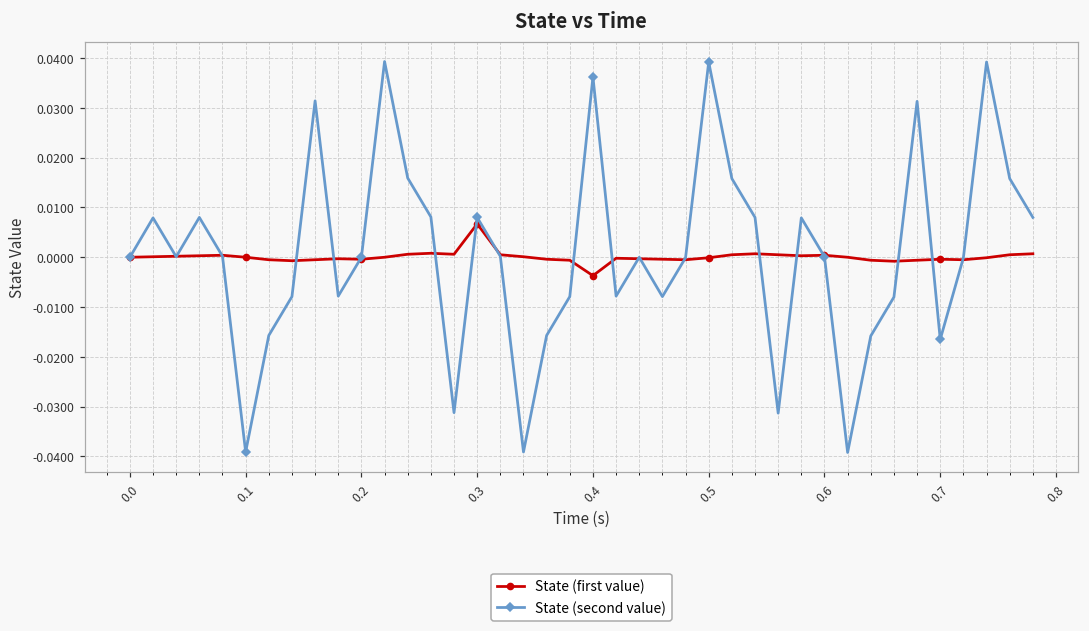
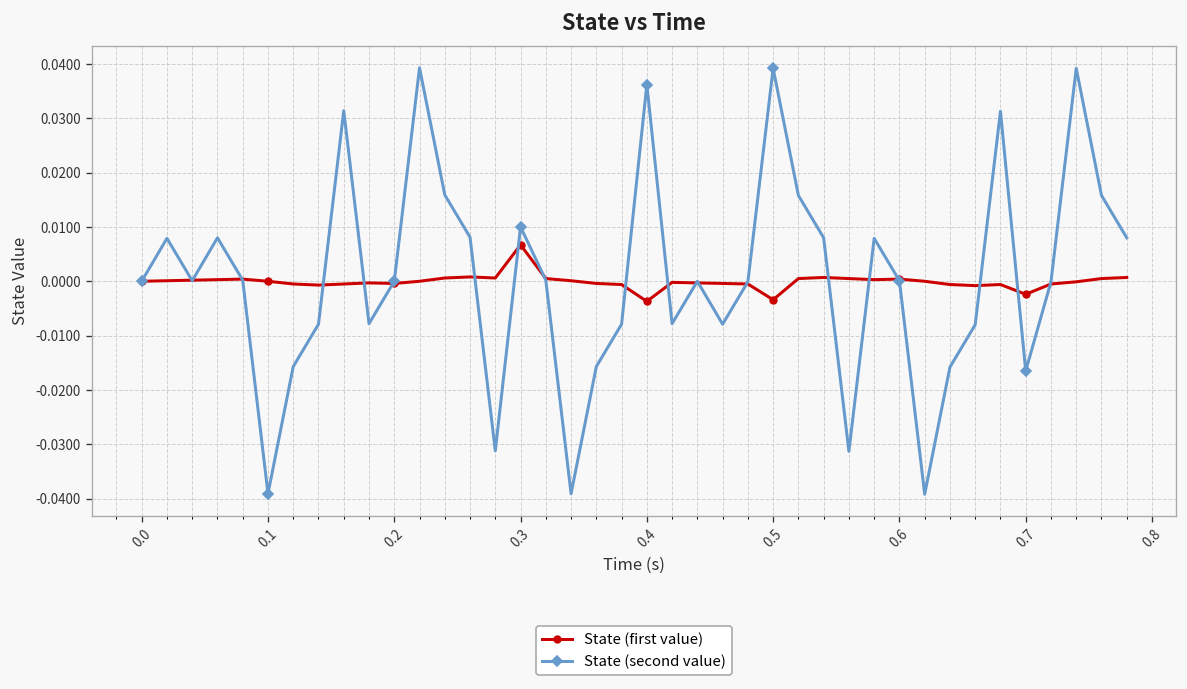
  {
    "State (first value)": {
      "0.1": 0.000,
      "0.3": 0.007,
      "0.4": -0.004,
-     "0.5": 0.000,
-     "0.7": 0.000
+     "0.5": -0.003,
+     "0.7": -0.002
    },
    "State (second value)": {
      "0.1": -0.039,
-     "0.3": 0.008,
+     "0.3": 0.010,
      "0.4": 0.036,
      "0.5": 0.039,
      "0.7": -0.017
    }
  }
